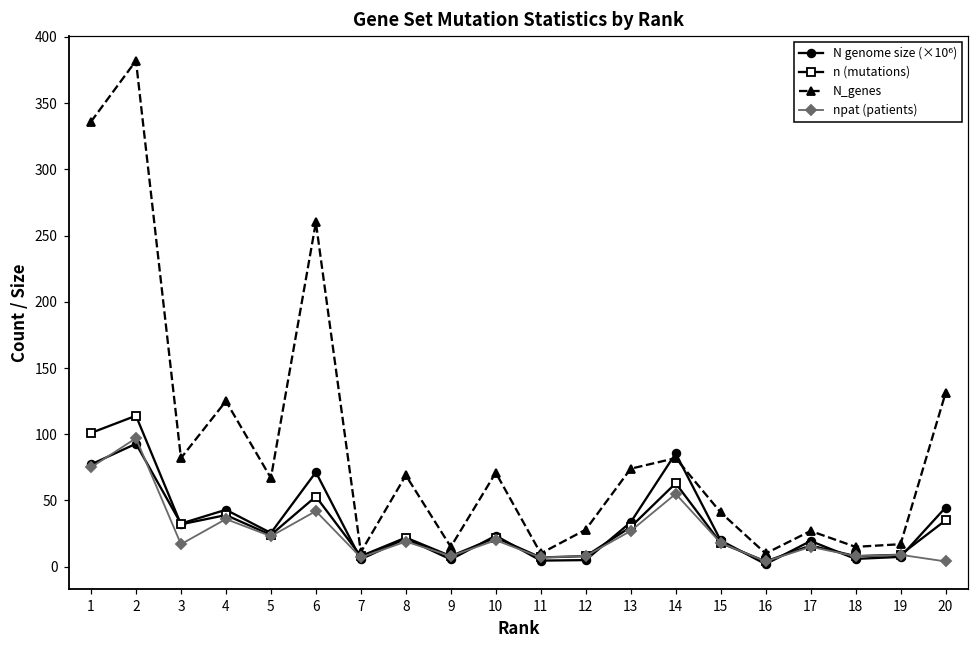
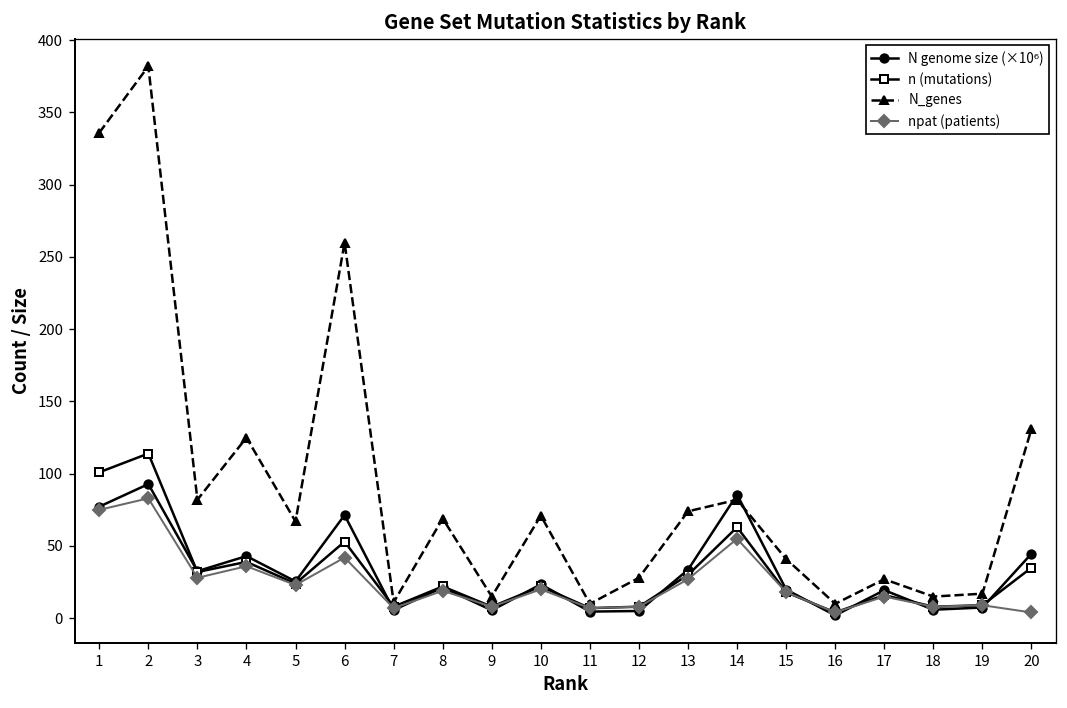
  {
    "npat (patients)": {
      "1": 75,
-     "2": 97,
-     "3": 17,
+     "2": 83,
+     "3": 28,
      "4": 36,
      "6": 42,
      "8": 19,
      "13": 27,
      "14": 55,
      "20": 4
    }
  }
